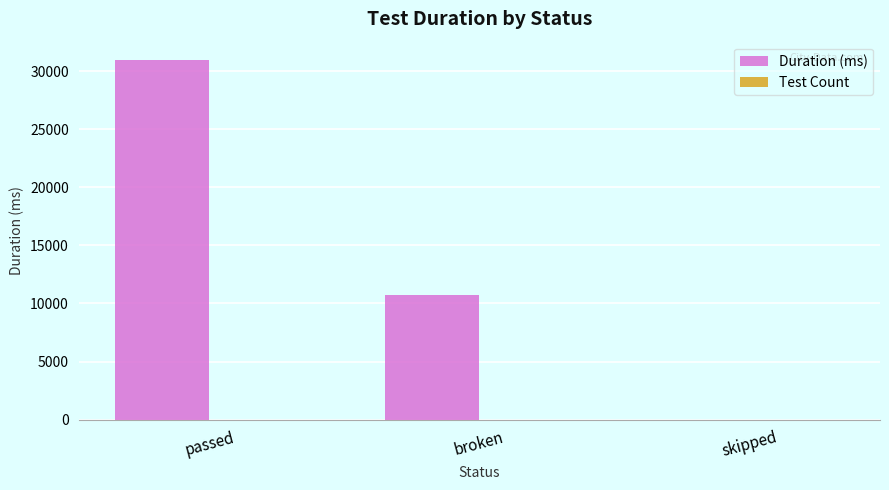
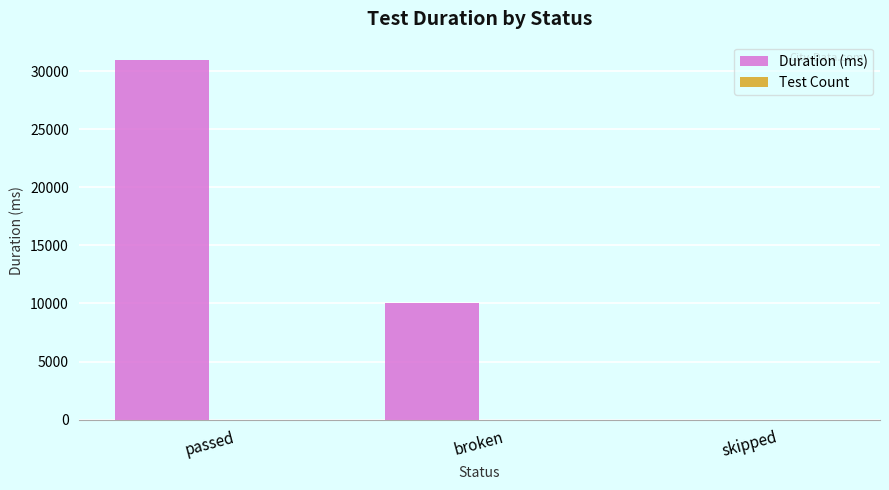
  {
    "Duration (ms)": {
      "passed": 31000,
-     "broken": 10800
+     "broken": 10000
    }
  }
